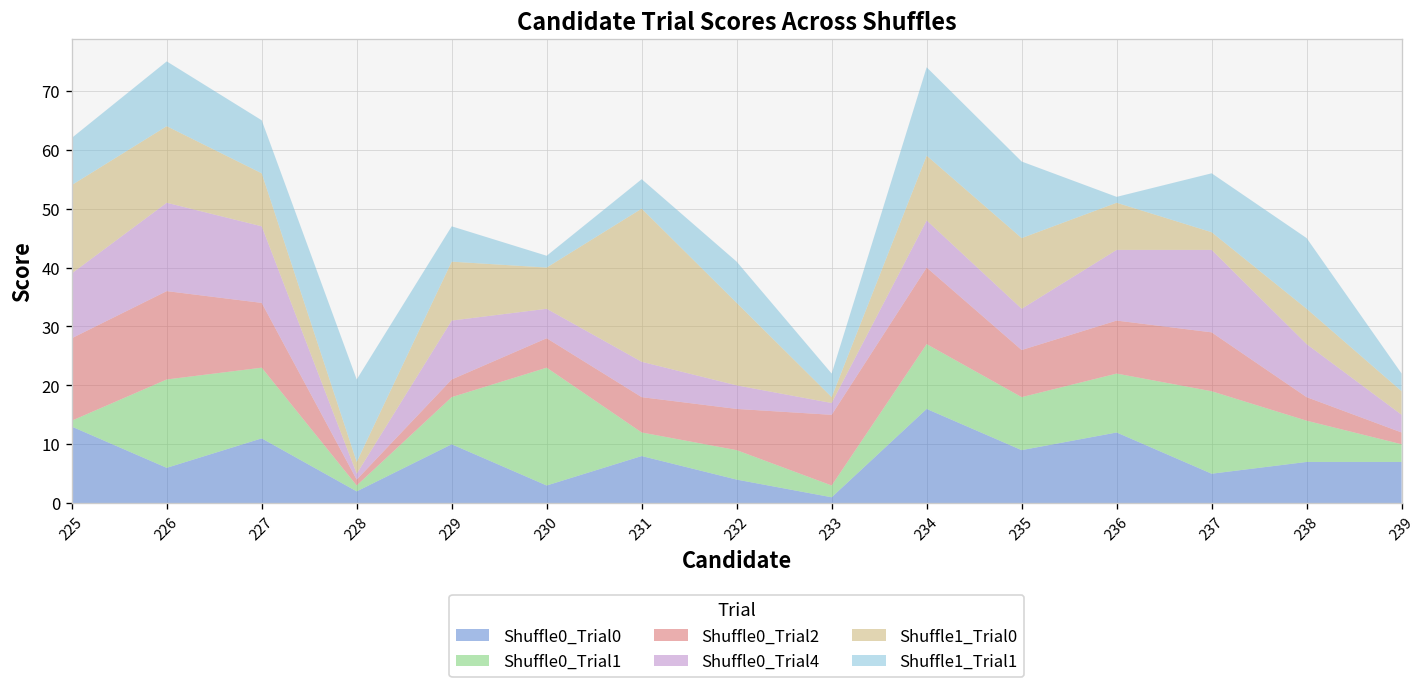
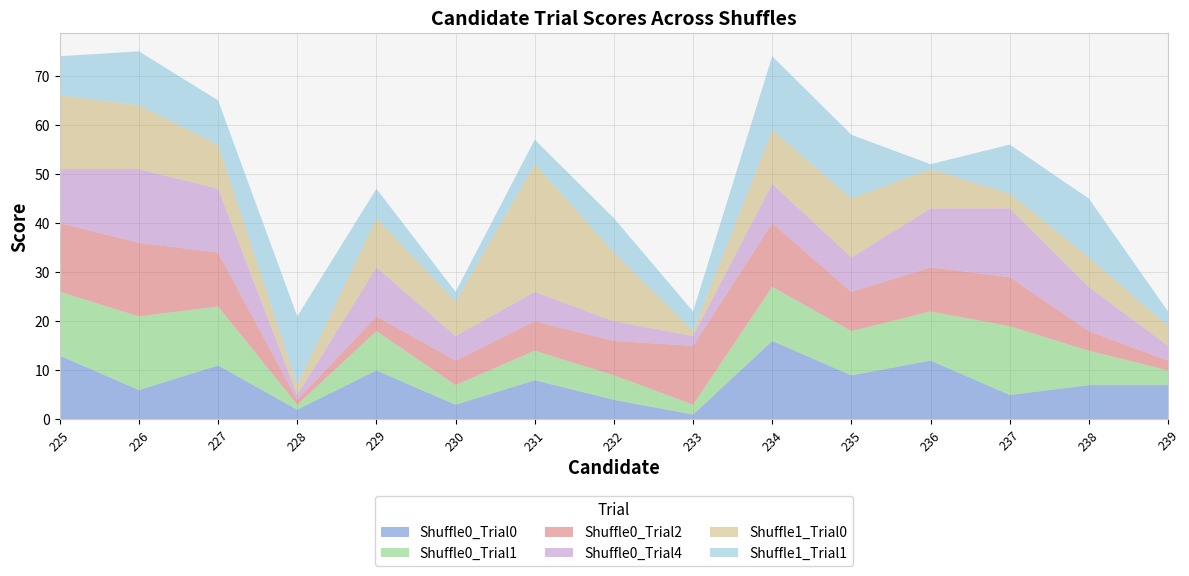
  {
    "Shuffle0_Trial0": {
      "225": 13,
      "226": 6,
      "227": 11,
      "228": 2,
      "229": 10,
      "230": 3,
      "231": 8,
      "232": 4,
      "233": 1,
      "234": 16,
      "235": 9,
      "236": 12,
      "237": 5,
      "238": 7,
      "239": 7
    },
    "Shuffle0_Trial1": {
-     "225": 1,
+     "225": 13,
      "226": 15,
      "227": 12,
      "228": 1,
      "229": 8,
-     "230": 20,
-     "231": 4,
+     "230": 4,
+     "231": 6,
      "232": 5,
      "233": 2,
      "234": 11,
      "235": 9,
      "236": 10,
      "237": 14,
      "238": 7,
      "239": 3
    },
    "Shuffle0_Trial2": {
      "225": 14,
      "226": 15,
      "227": 11,
      "228": 1,
      "229": 3,
      "230": 5,
      "231": 6,
      "232": 7,
      "233": 12,
      "234": 13,
      "235": 8,
      "236": 9,
      "237": 10,
      "238": 4,
      "239": 2
    },
    "Shuffle0_Trial4": {
      "225": 11,
      "226": 15,
      "227": 13,
      "228": 1,
      "229": 10,
      "230": 5,
      "231": 6,
      "232": 4,
      "233": 2,
      "234": 8,
      "235": 7,
      "236": 12,
      "237": 14,
      "238": 9,
      "239": 3
    },
    "Shuffle1_Trial0": {
      "225": 15,
      "226": 13,
      "227": 9,
      "228": 2,
      "229": 10,
      "230": 7,
      "231": 26,
      "232": 14,
      "233": 1,
      "234": 11,
      "235": 12,
      "236": 8,
      "237": 3,
      "238": 6,
      "239": 4
    },
    "Shuffle1_Trial1": {
      "225": 8,
      "226": 11,
      "227": 9,
      "228": 14,
      "229": 6,
      "230": 2,
      "231": 5,
      "232": 7,
      "233": 4,
      "234": 15,
      "235": 13,
      "236": 1,
      "237": 10,
      "238": 12,
      "239": 3
    }
  }
